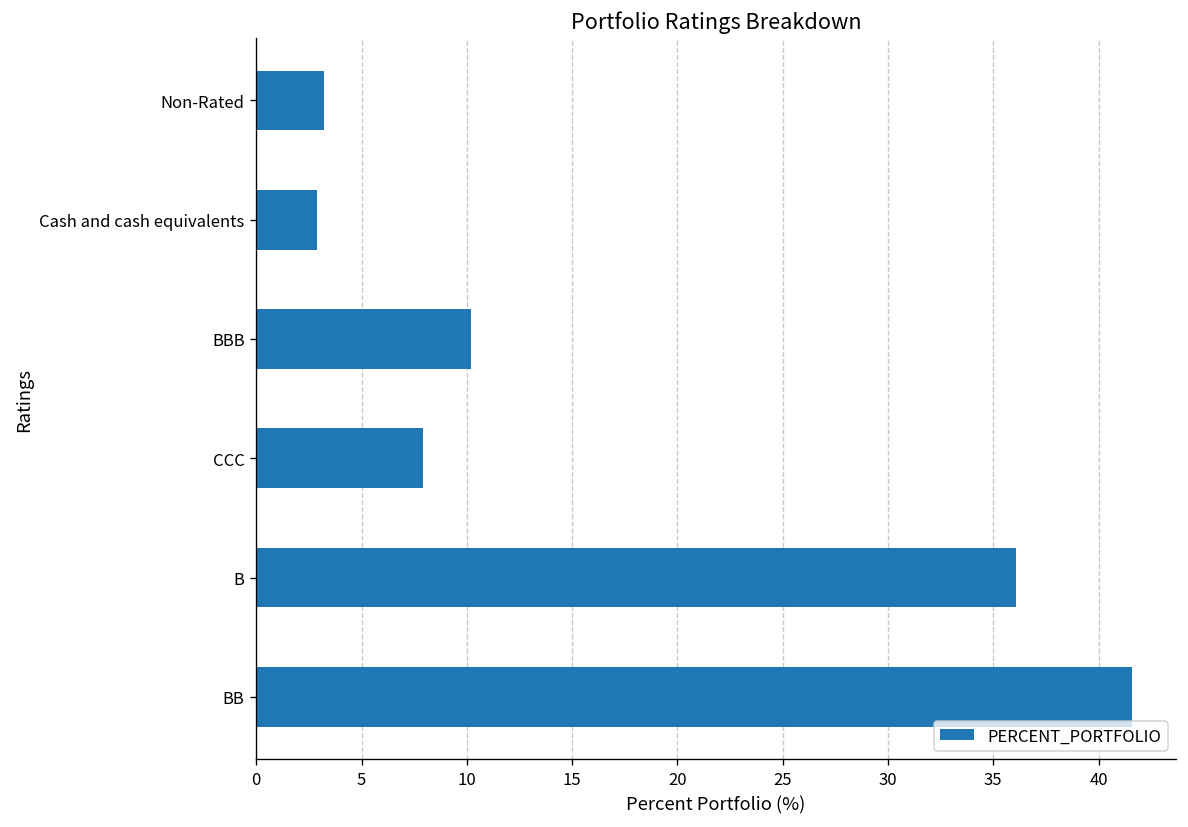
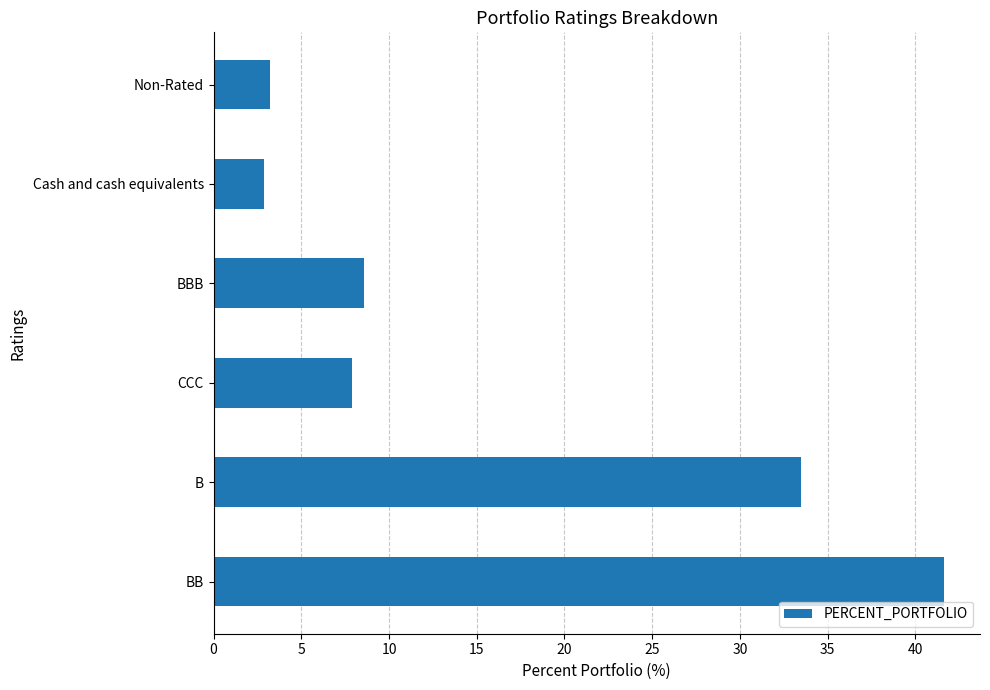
  {
    "Non-Rated": 3.2,
    "Cash and cash equivalents": 2.9,
-   "BBB": 10.2,
+   "BBB": 8.6,
    "CCC": 7.9,
-   "B": 36.1,
+   "B": 33.5,
    "BB": 41.6
  }
